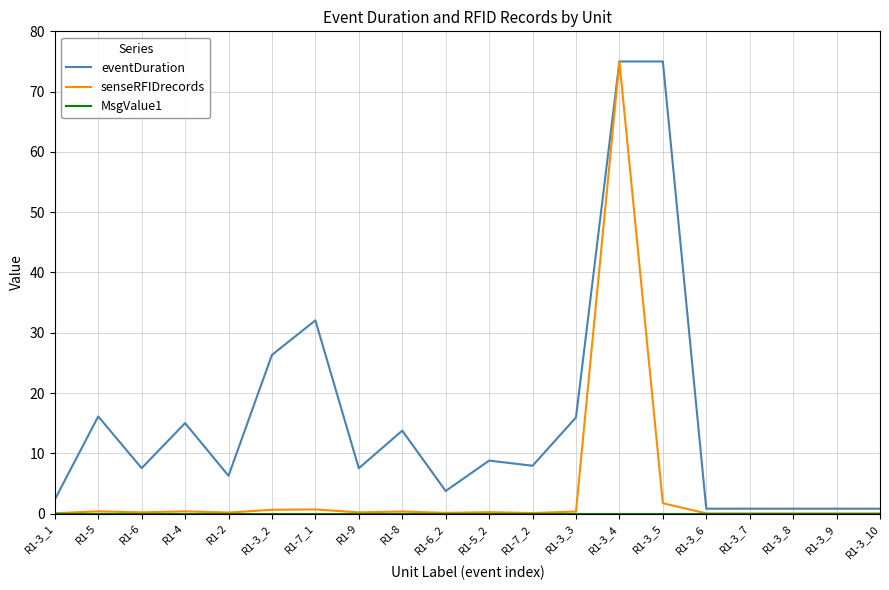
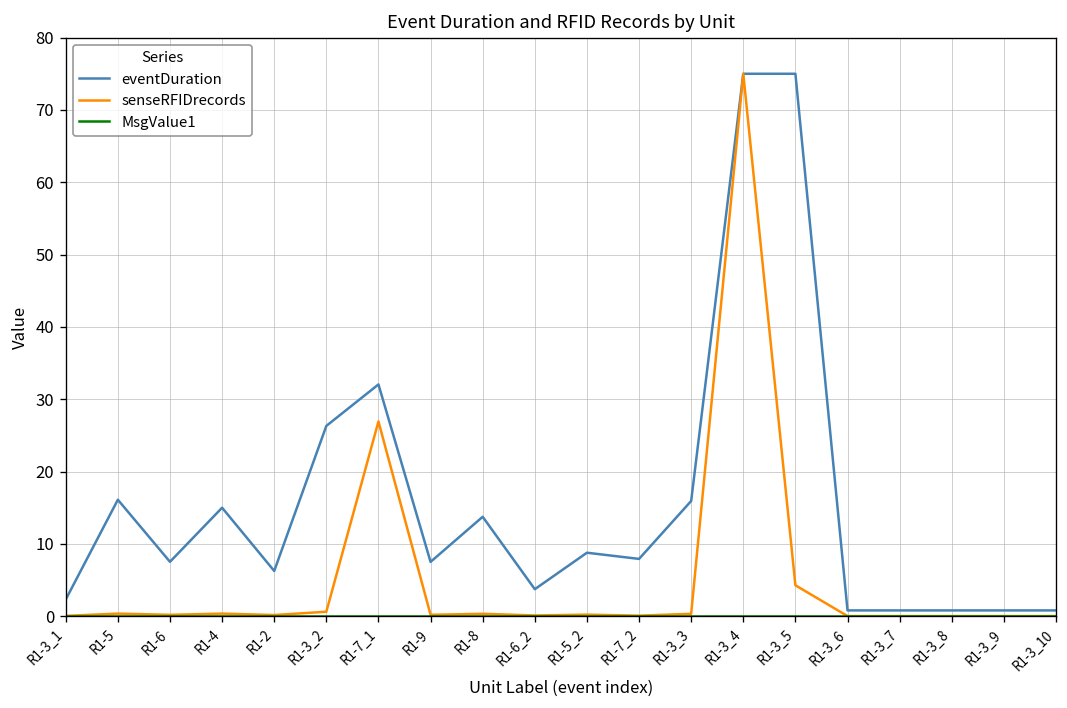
  {
    "eventDuration": {
      "R1-3_1": 2,
      "R1-5": 16,
      "R1-6": 8,
      "R1-4": 15,
      "R1-2": 6,
      "R1-3_2": 26,
      "R1-7_1": 32,
      "R1-9": 8,
      "R1-8": 14,
      "R1-6_2": 4,
      "R1-5_2": 9,
      "R1-7_2": 8,
      "R1-3_3": 16,
      "R1-3_5": 75,
      "R1-3_6": 1,
      "R1-3_7": 1,
      "R1-3_8": 1,
      "R1-3_9": 1,
      "R1-3_10": 1
    },
    "senseRFIDrecords": {
      "R1-3_2": 1,
-     "R1-7_1": 1,
-     "R1-3_5": 2
+     "R1-7_1": 27,
+     "R1-3_5": 4
    },
    "MsgValue1": {
      "R1-3_2": 0,
      "R1-7_1": 0,
      "R1-3_4": 0,
      "R1-3_5": 0
    }
  }
